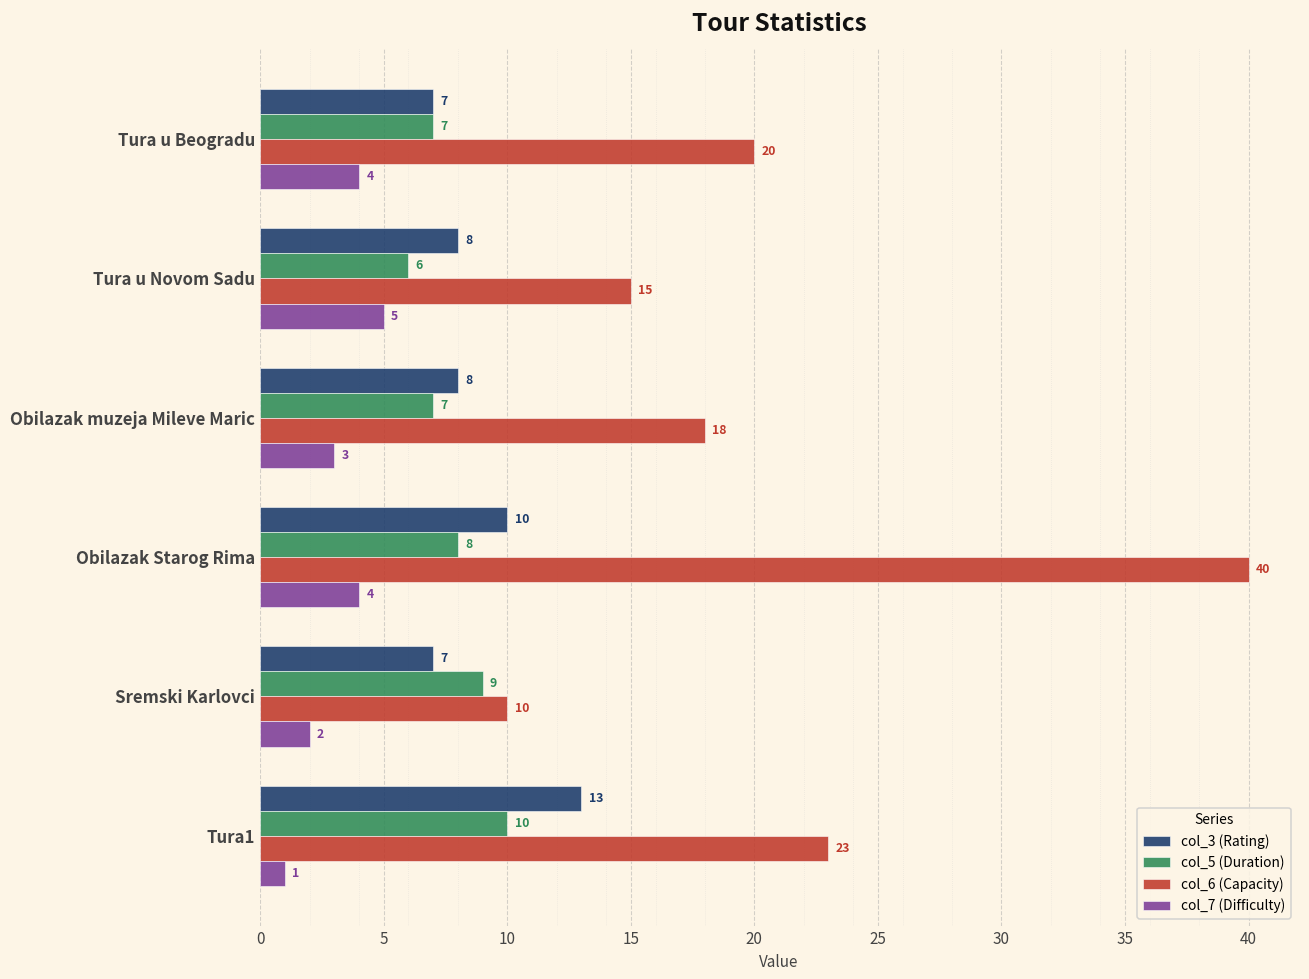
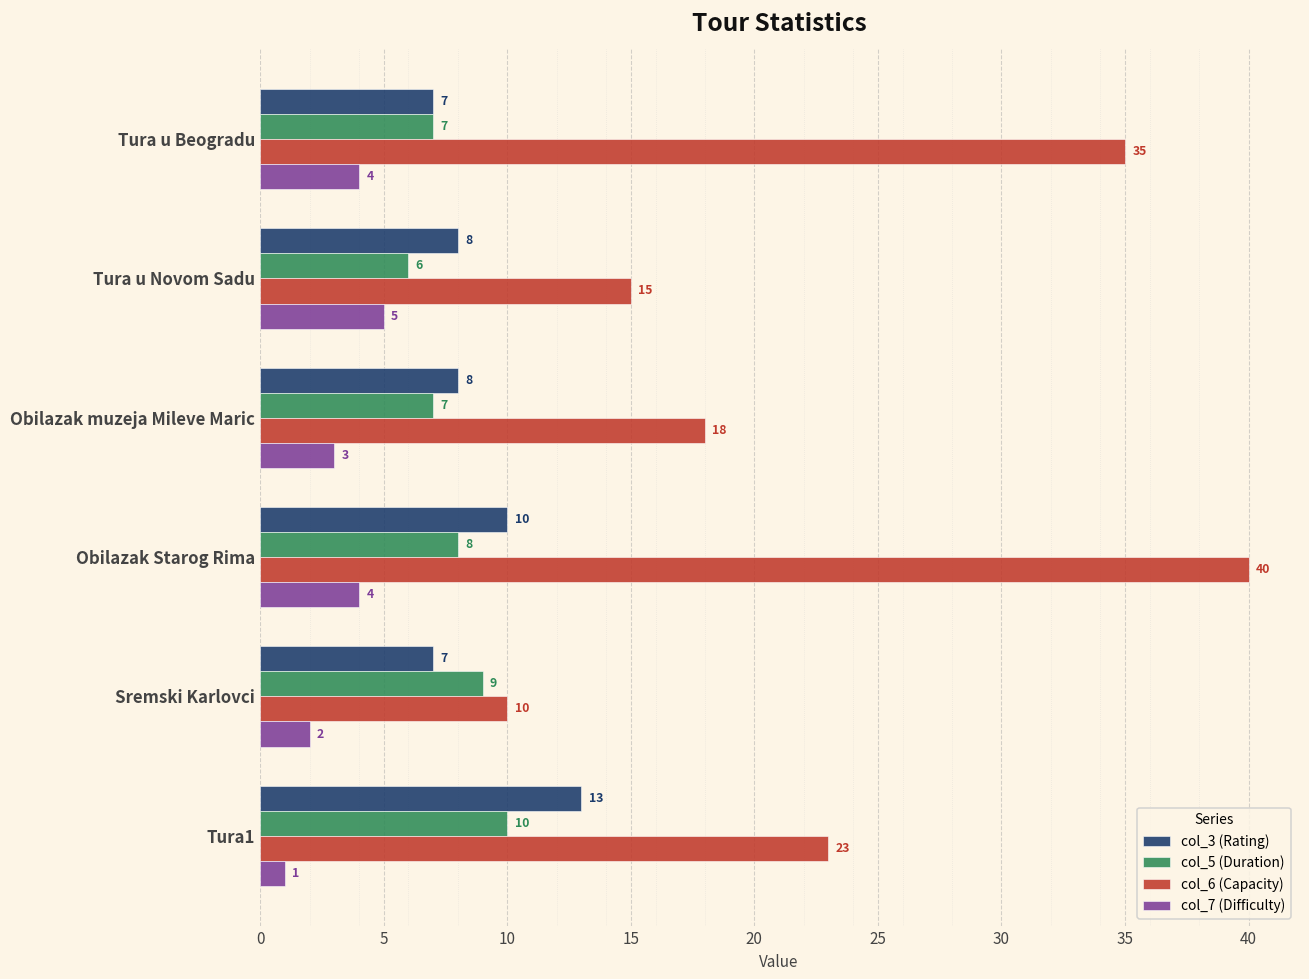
  {
    "col_3 (Rating)": {
      "Tura u Beogradu": 7,
      "Tura u Novom Sadu": 8,
      "Obilazak muzeja Mileve Maric": 8,
      "Obilazak Starog Rima": 10,
      "Sremski Karlovci": 7,
      "Tura1": 13
    },
    "col_5 (Duration)": {
      "Tura u Beogradu": 7,
      "Tura u Novom Sadu": 6,
      "Obilazak muzeja Mileve Maric": 7,
      "Obilazak Starog Rima": 8,
      "Sremski Karlovci": 9,
      "Tura1": 10
    },
    "col_6 (Capacity)": {
-     "Tura u Beogradu": 20,
+     "Tura u Beogradu": 35,
      "Tura u Novom Sadu": 15,
      "Obilazak muzeja Mileve Maric": 18,
      "Obilazak Starog Rima": 40,
      "Sremski Karlovci": 10,
      "Tura1": 23
    },
    "col_7 (Difficulty)": {
      "Tura u Beogradu": 4,
      "Tura u Novom Sadu": 5,
      "Obilazak muzeja Mileve Maric": 3,
      "Obilazak Starog Rima": 4,
      "Sremski Karlovci": 2,
      "Tura1": 1
    }
  }
